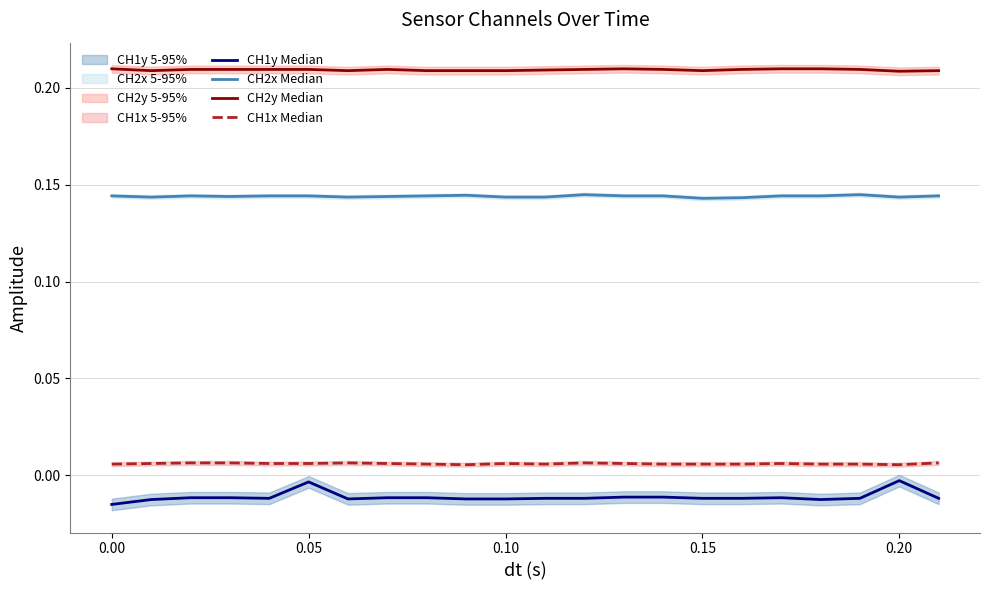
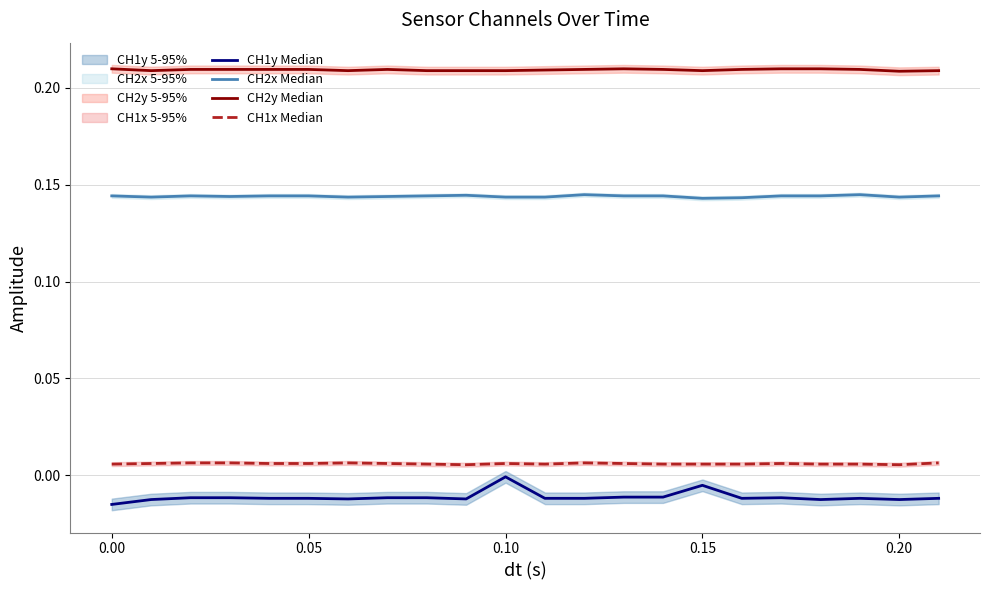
  {
    "CH1y Median": {
      "0.00": -0.015,
-     "0.05": -0.003,
-     "0.10": -0.012,
-     "0.15": -0.012,
-     "0.20": -0.003
+     "0.05": -0.012,
+     "0.10": -0.001,
+     "0.15": -0.005,
+     "0.20": -0.013
    },
    "CH2y Median": {
      "0.00": 0.210,
      "0.05": 0.210,
      "0.10": 0.209,
      "0.15": 0.209,
      "0.20": 0.209
    }
  }
